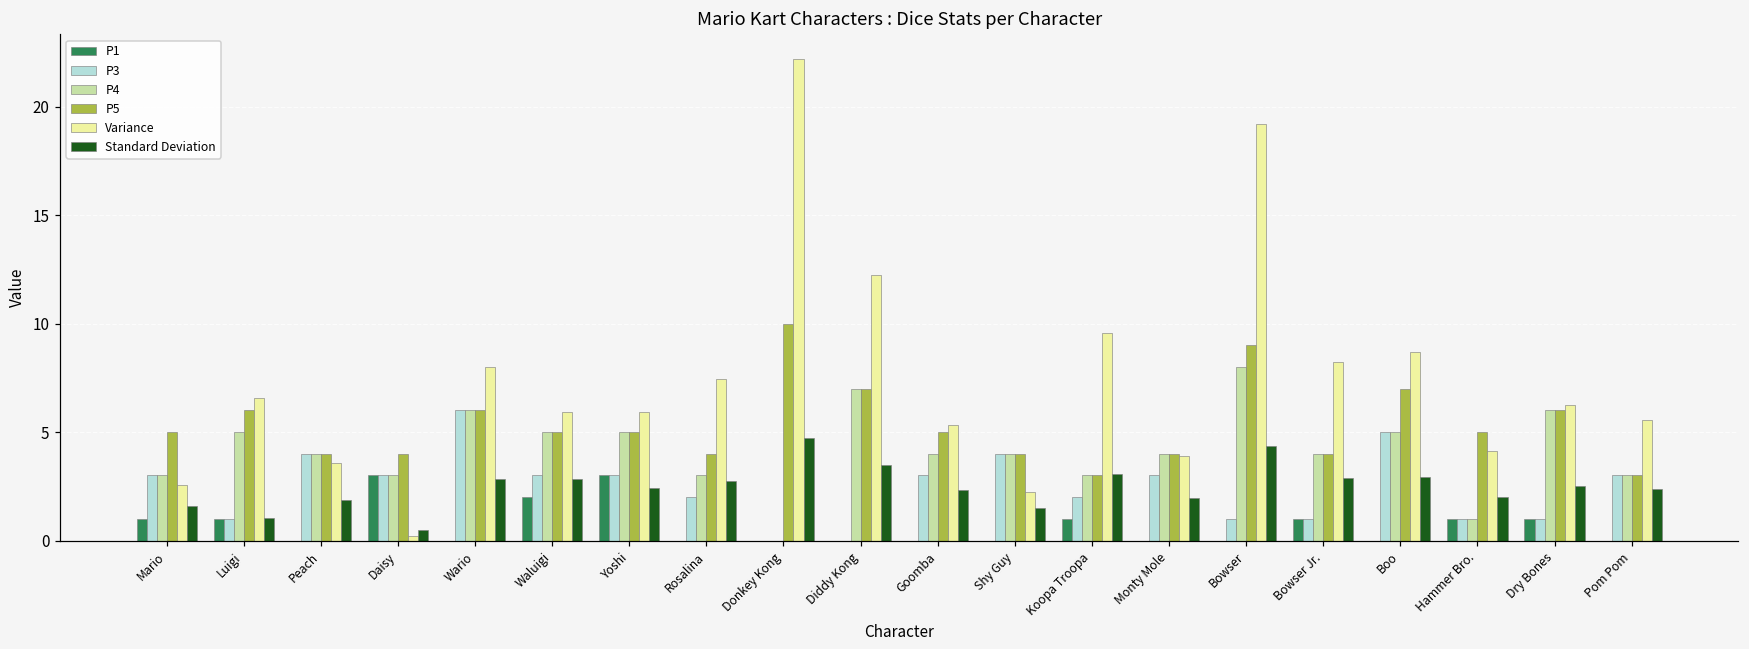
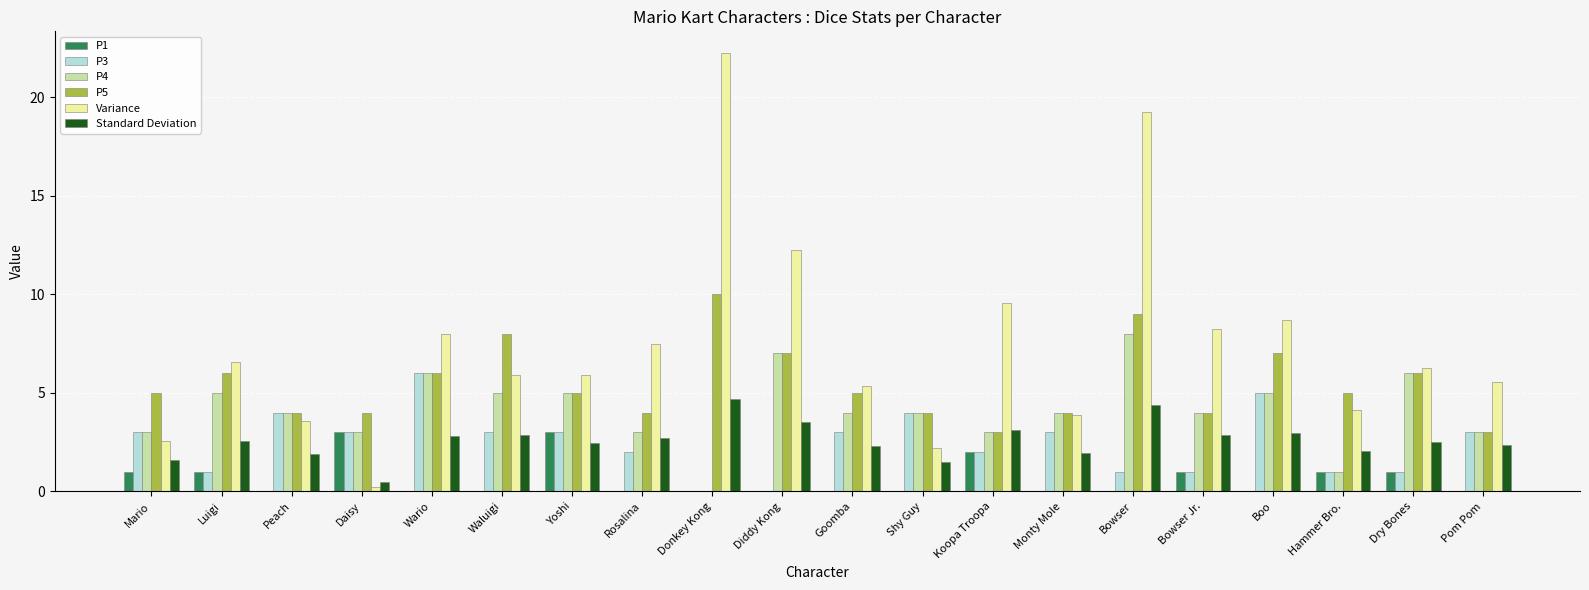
  {
    "P1": {
      "Mario": 1,
      "Luigi": 1,
      "Peach": 0,
      "Daisy": 3,
      "Wario": 0,
-     "Waluigi": 2,
+     "Waluigi": 0,
      "Yoshi": 3,
      "Rosalina": 0,
      "Donkey Kong": 0,
      "Diddy Kong": 0,
      "Goomba": 0,
      "Shy Guy": 0,
-     "Koopa Troopa": 1,
+     "Koopa Troopa": 2,
      "Monty Mole": 0,
      "Bowser": 0,
      "Bowser Jr.": 1,
      "Boo": 0,
      "Hammer Bro.": 1,
      "Dry Bones": 1,
      "Pom Pom": 0
    },
    "P5": {
      "Mario": 5,
      "Luigi": 6,
      "Peach": 4,
      "Daisy": 4,
      "Wario": 6,
-     "Waluigi": 5,
+     "Waluigi": 8,
      "Yoshi": 5,
      "Rosalina": 4,
      "Donkey Kong": 10,
      "Diddy Kong": 7,
      "Goomba": 5,
      "Shy Guy": 4,
      "Koopa Troopa": 3,
      "Monty Mole": 4,
      "Bowser": 9,
      "Bowser Jr.": 4,
      "Boo": 7,
      "Hammer Bro.": 5,
      "Dry Bones": 6,
      "Pom Pom": 3
    },
    "Standard Deviation": {
      "Mario": 1.6,
-     "Luigi": 1.0,
+     "Luigi": 2.6,
      "Peach": 1.9,
      "Daisy": 0.5,
      "Wario": 2.8,
      "Waluigi": 2.8,
      "Yoshi": 2.4,
      "Rosalina": 2.7,
      "Donkey Kong": 4.7,
      "Diddy Kong": 3.5,
      "Goomba": 2.3,
      "Shy Guy": 1.5,
      "Koopa Troopa": 3.1,
      "Monty Mole": 2.0,
      "Bowser": 4.4,
      "Bowser Jr.": 2.9,
      "Boo": 2.9,
      "Hammer Bro.": 2.0,
      "Dry Bones": 2.5,
      "Pom Pom": 2.4
    }
  }
